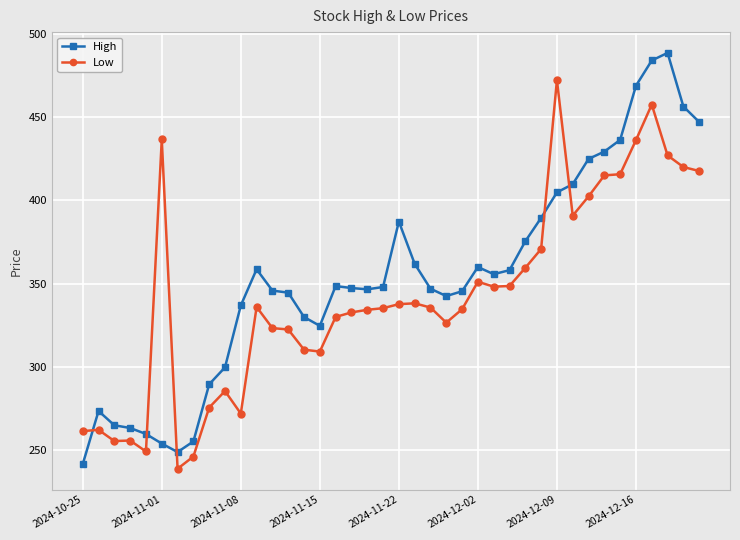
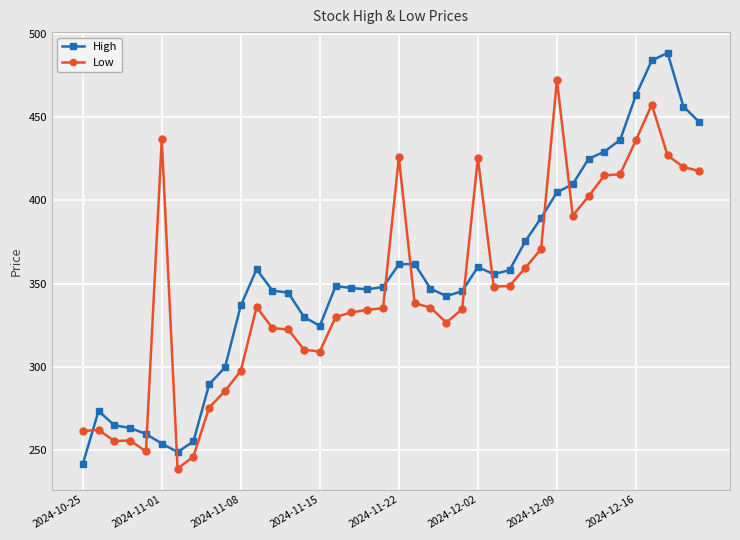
  {
    "High": {
      "2024-10-25": 242,
      "2024-11-01": 254,
      "2024-11-08": 337,
      "2024-11-15": 325,
-     "2024-11-22": 387,
+     "2024-11-22": 362,
      "2024-12-02": 360,
      "2024-12-09": 405,
-     "2024-12-16": 469
+     "2024-12-16": 463
    },
    "Low": {
      "2024-10-25": 261,
      "2024-11-01": 437,
-     "2024-11-08": 272,
+     "2024-11-08": 298,
      "2024-11-15": 309,
-     "2024-11-22": 338,
-     "2024-12-02": 351,
+     "2024-11-22": 426,
+     "2024-12-02": 426,
      "2024-12-09": 472,
      "2024-12-16": 436
    }
  }
